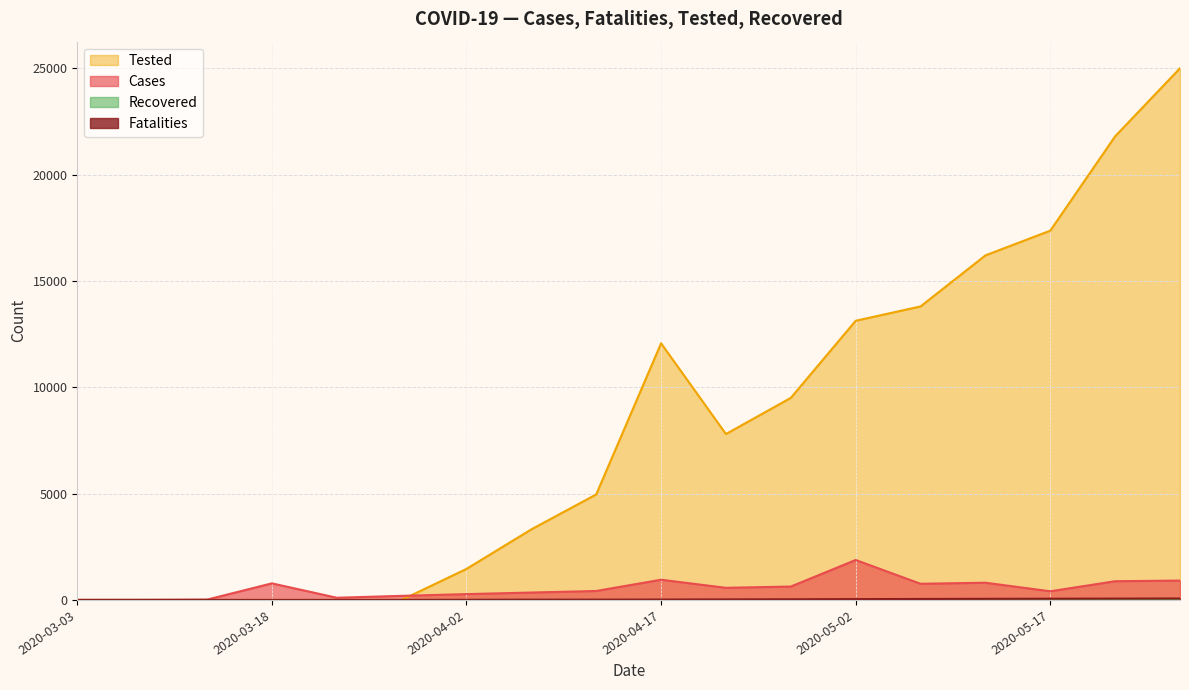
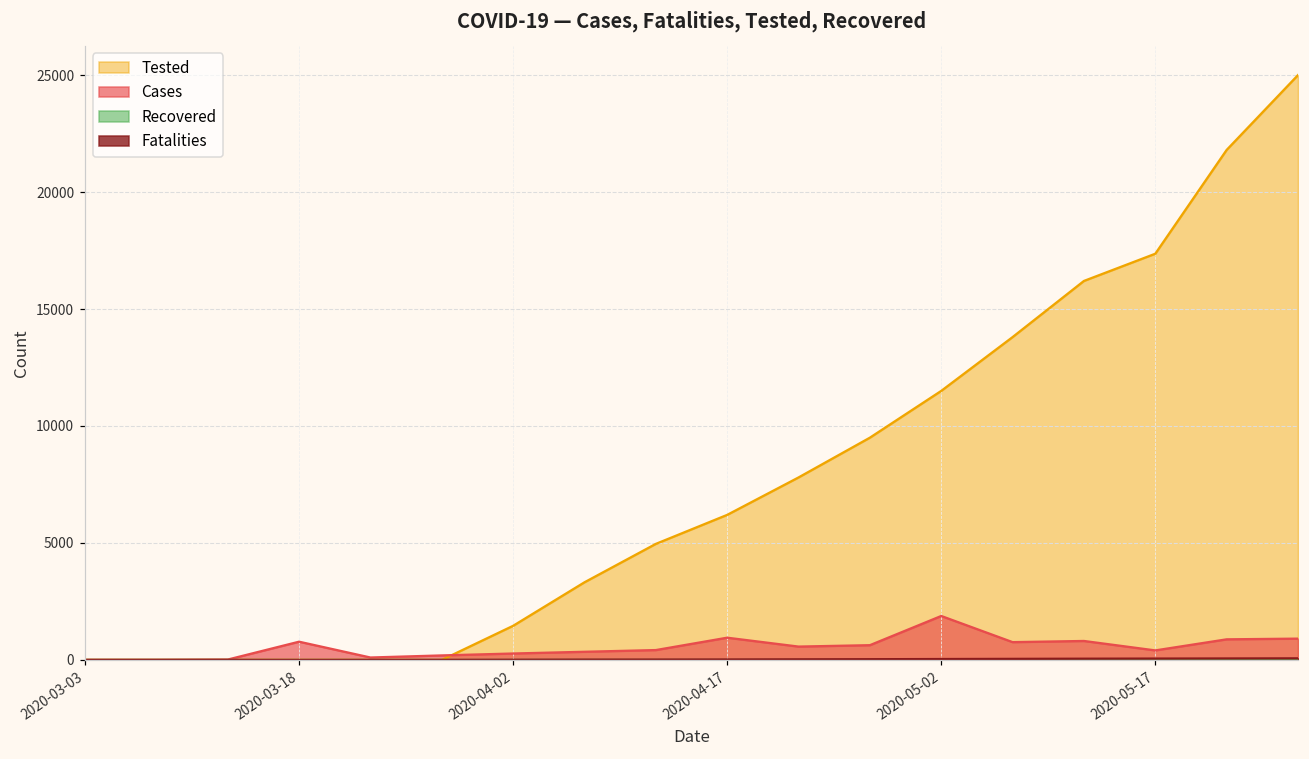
  {
    "Tested": {
      "2020-04-02": 1500,
-     "2020-04-17": 12100,
-     "2020-05-02": 13100,
+     "2020-04-17": 6200,
+     "2020-05-02": 11500,
      "2020-05-17": 17400
    },
    "Cases": {
      "2020-03-18": 800,
      "2020-04-02": 300,
      "2020-04-17": 1000,
      "2020-05-02": 1900,
      "2020-05-17": 400
    }
  }
